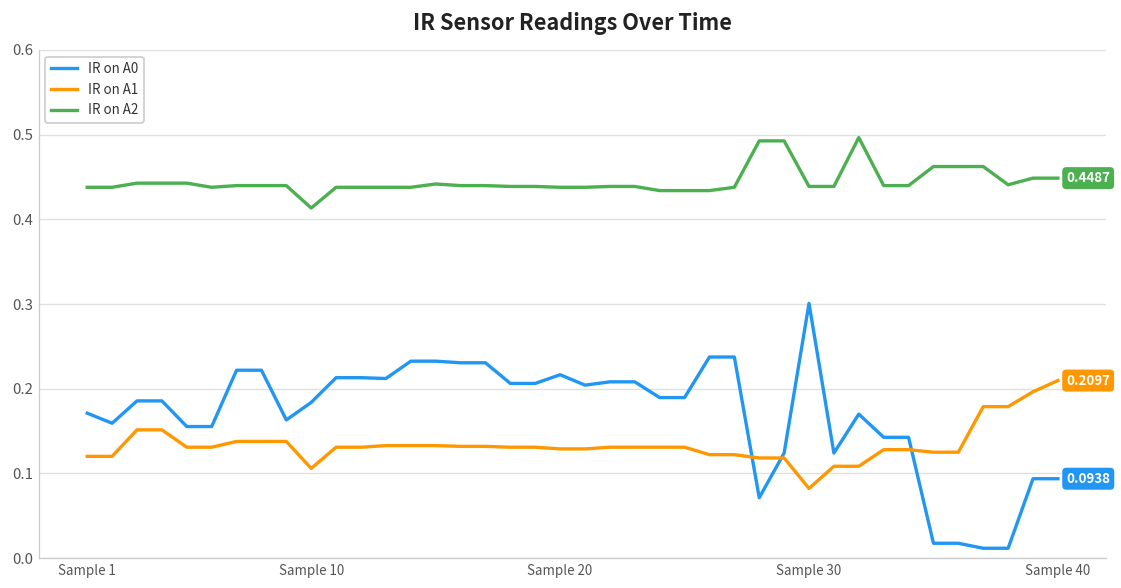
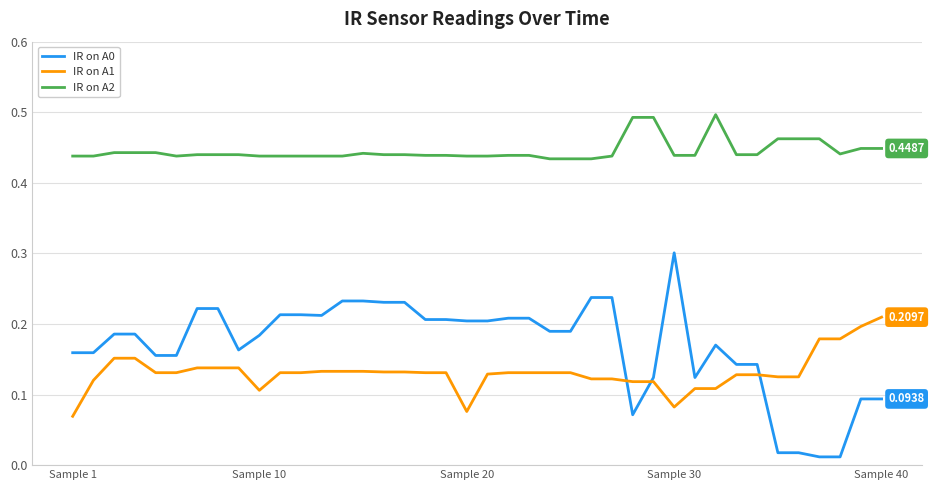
  {
    "IR on A0": {
-     "Sample 1": 0.17,
+     "Sample 1": 0.16,
      "Sample 10": 0.18,
-     "Sample 20": 0.22,
+     "Sample 20": 0.20,
      "Sample 30": 0.30
    },
    "IR on A1": {
-     "Sample 1": 0.12,
+     "Sample 1": 0.07,
      "Sample 10": 0.11,
-     "Sample 20": 0.13,
+     "Sample 20": 0.08,
      "Sample 30": 0.08
    },
    "IR on A2": {
      "Sample 1": 0.44,
-     "Sample 10": 0.41,
+     "Sample 10": 0.44,
      "Sample 20": 0.44,
      "Sample 30": 0.44
    }
  }
